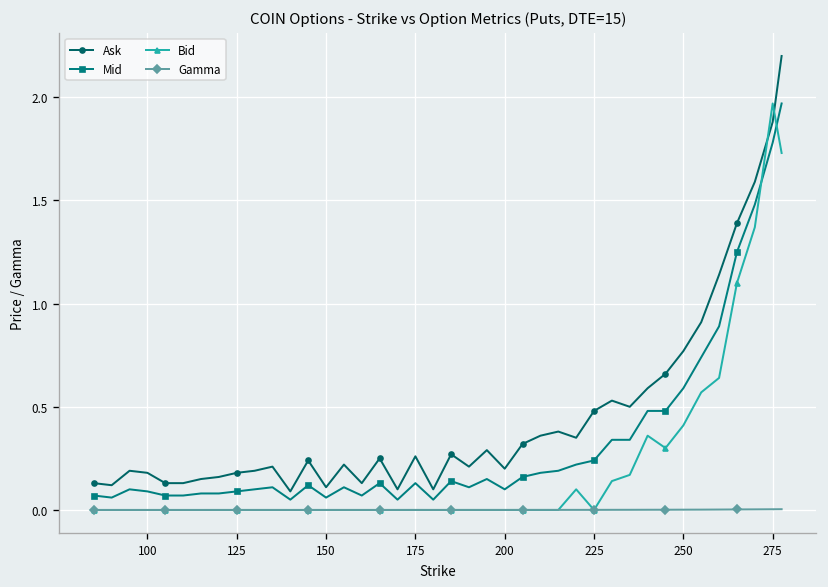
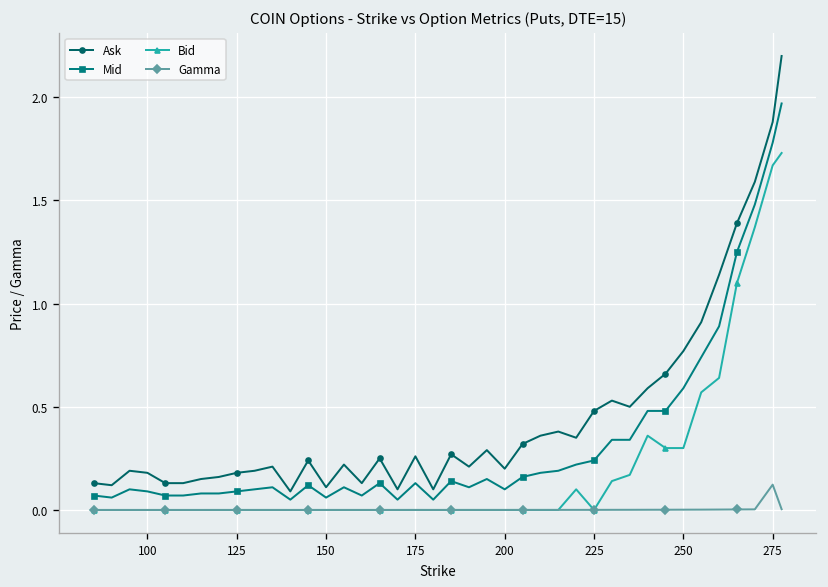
  {
    "Bid": {
-     "250": 0.41,
-     "275": 1.97
+     "250": 0.30,
+     "275": 1.67
    },
    "Gamma": {
      "250": 0.00,
-     "275": 0.00
+     "275": 0.12
    }
  }
